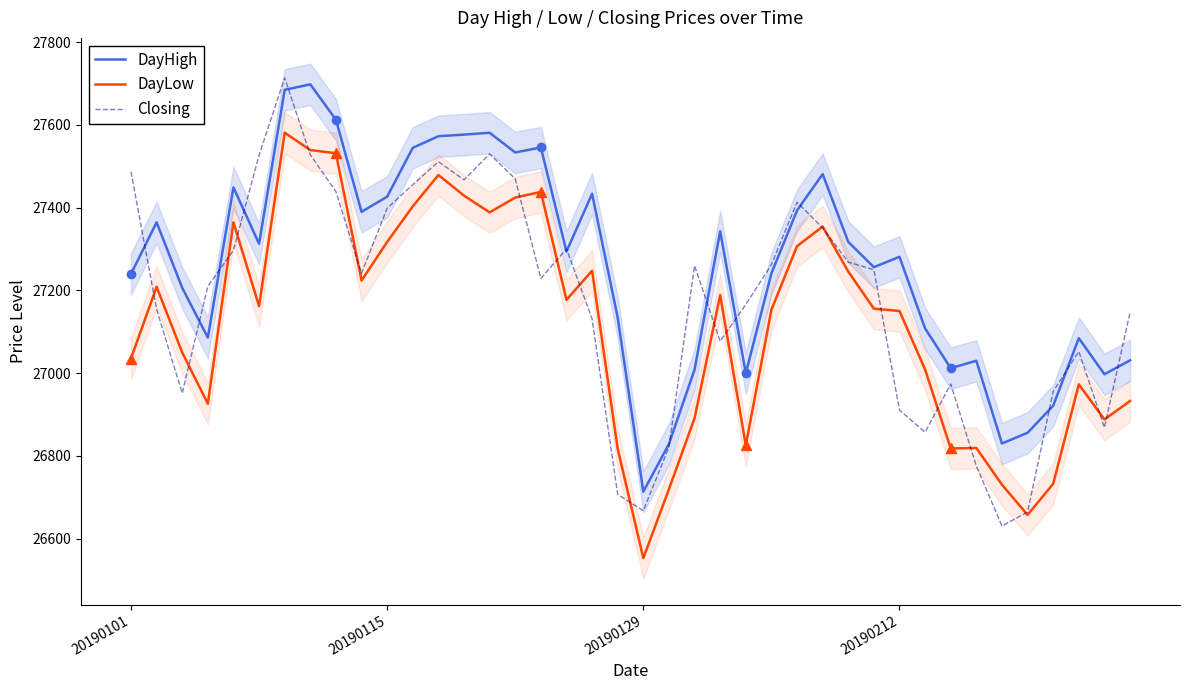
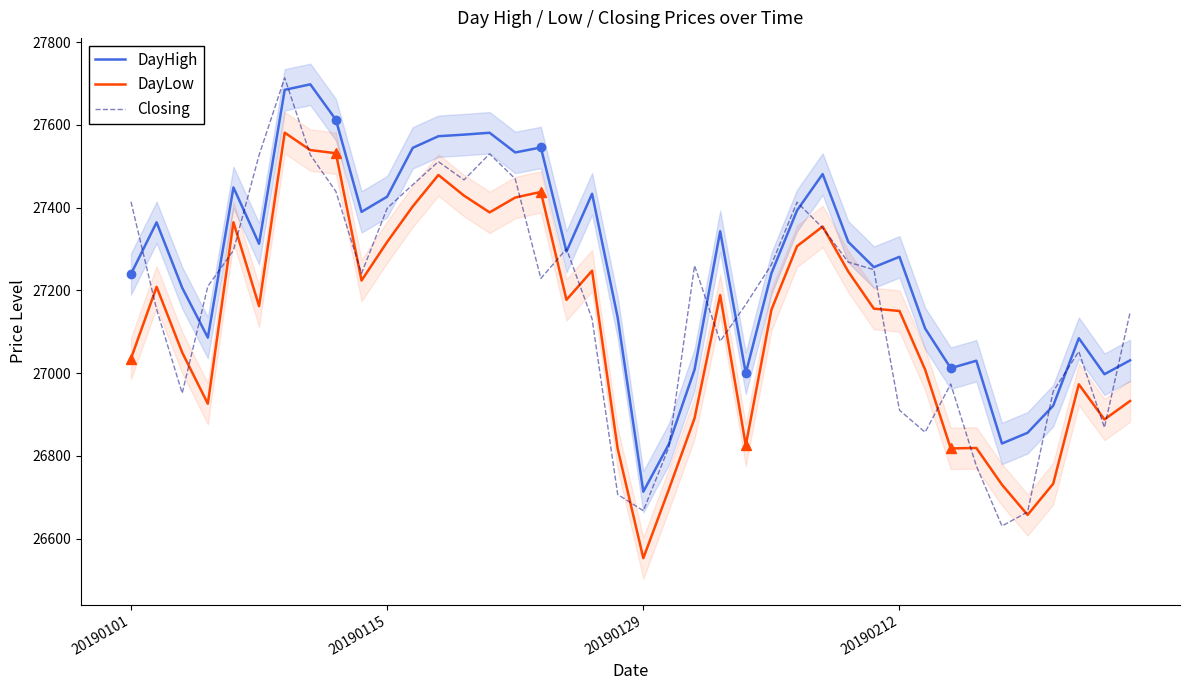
  {
    "Closing": {
-     "20190101": 27490,
+     "20190101": 27410,
      "20190115": 27400,
      "20190129": 26670,
      "20190212": 26910
    }
  }
